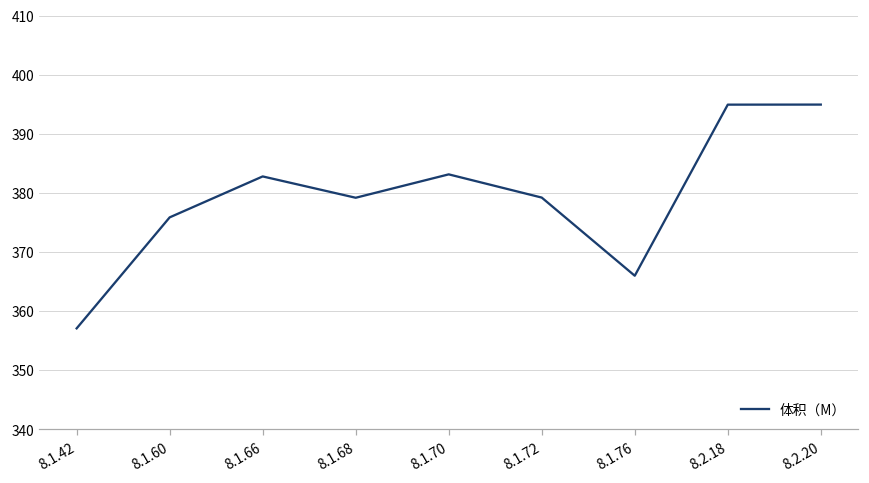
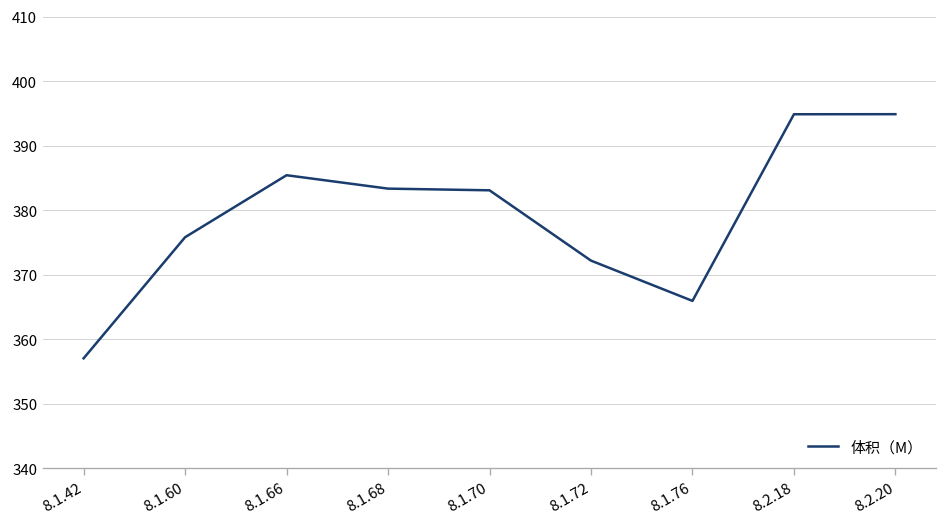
  {
    "8.1.42": 357,
    "8.1.60": 376,
-   "8.1.66": 383,
-   "8.1.68": 379,
+   "8.1.66": 385,
+   "8.1.68": 383,
    "8.1.70": 383,
-   "8.1.72": 379,
+   "8.1.72": 372,
    "8.1.76": 366,
    "8.2.18": 395,
    "8.2.20": 395
  }
